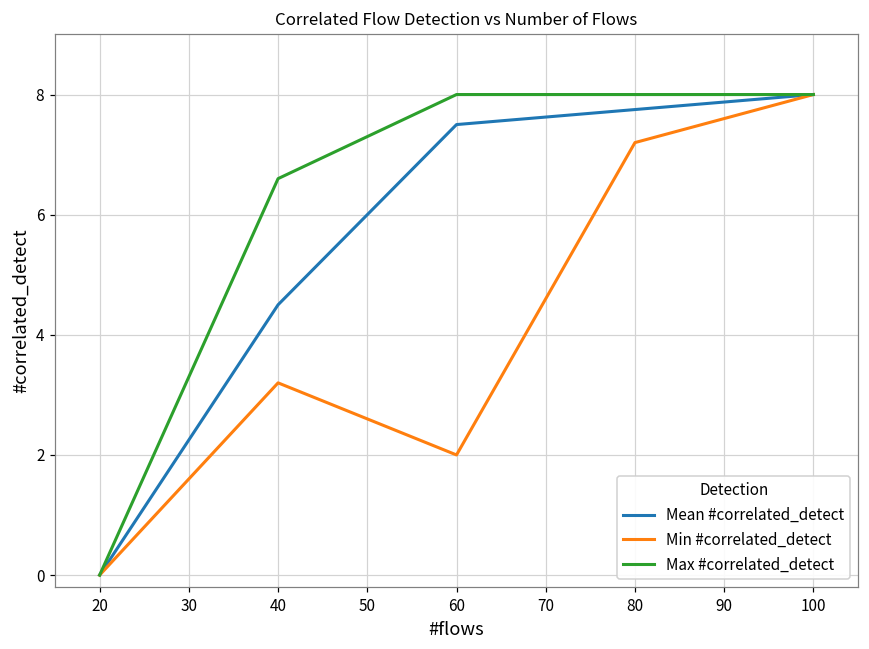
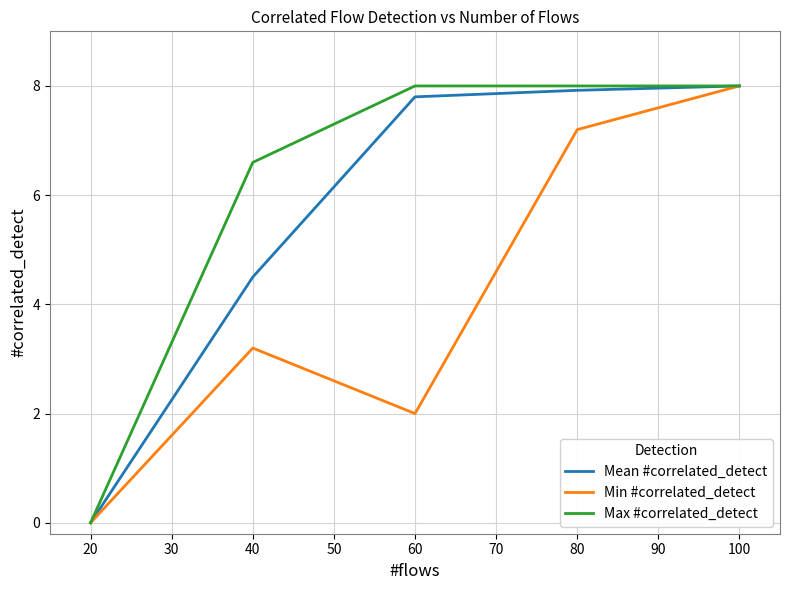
  {
    "Mean #correlated_detect": {
      "40": 4.5,
-     "60": 7.5,
-     "80": 7.8
+     "60": 7.8,
+     "80": 7.9
    },
    "Min #correlated_detect": {
      "40": 3.2,
      "60": 2.0,
      "80": 7.2
    },
    "Max #correlated_detect": {
      "40": 6.6,
      "60": 8.0,
      "80": 8.0
    }
  }
